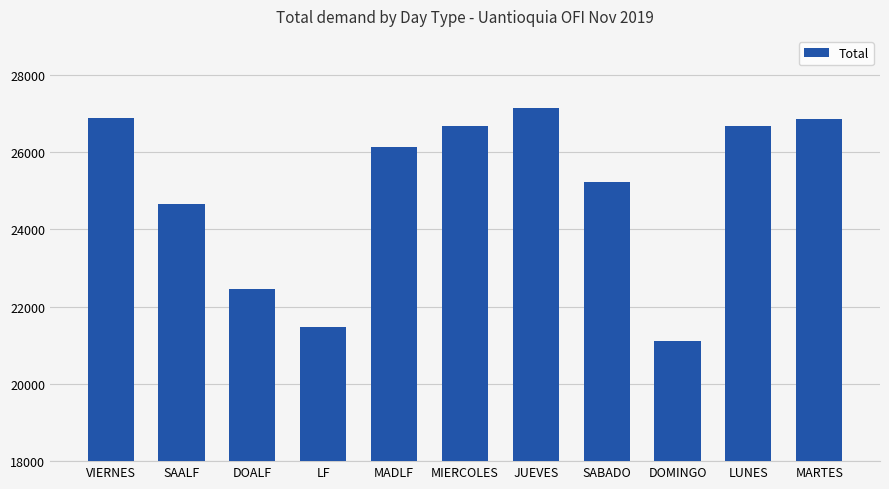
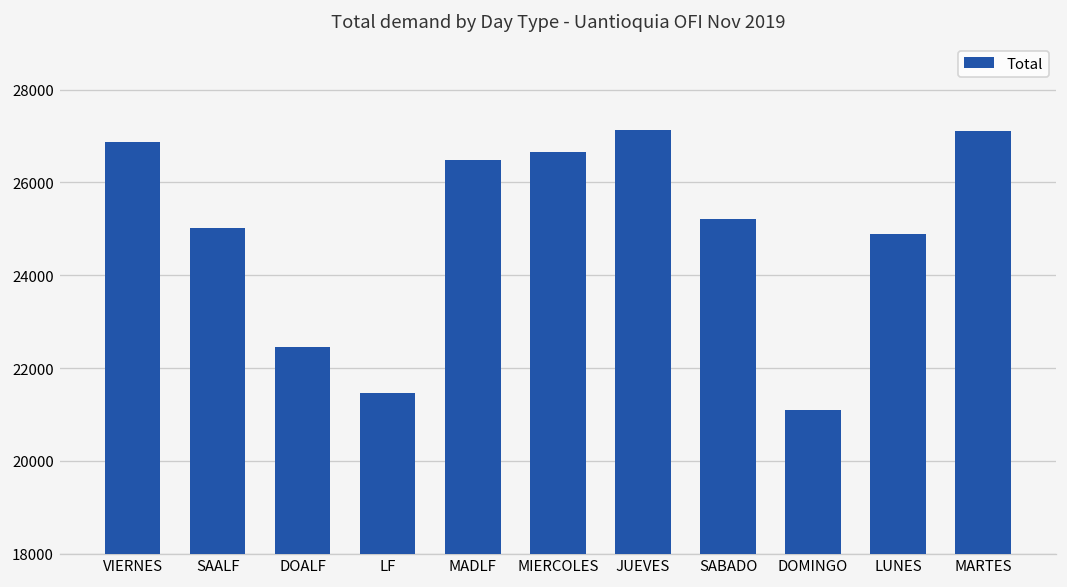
  {
    "VIERNES": 26900,
-   "SAALF": 24700,
+   "SAALF": 25000,
    "DOALF": 22400,
    "LF": 21500,
-   "MADLF": 26100,
+   "MADLF": 26500,
    "MIERCOLES": 26700,
    "JUEVES": 27100,
    "SABADO": 25200,
    "DOMINGO": 21100,
-   "LUNES": 26700,
-   "MARTES": 26900
+   "LUNES": 24900,
+   "MARTES": 27100
  }
